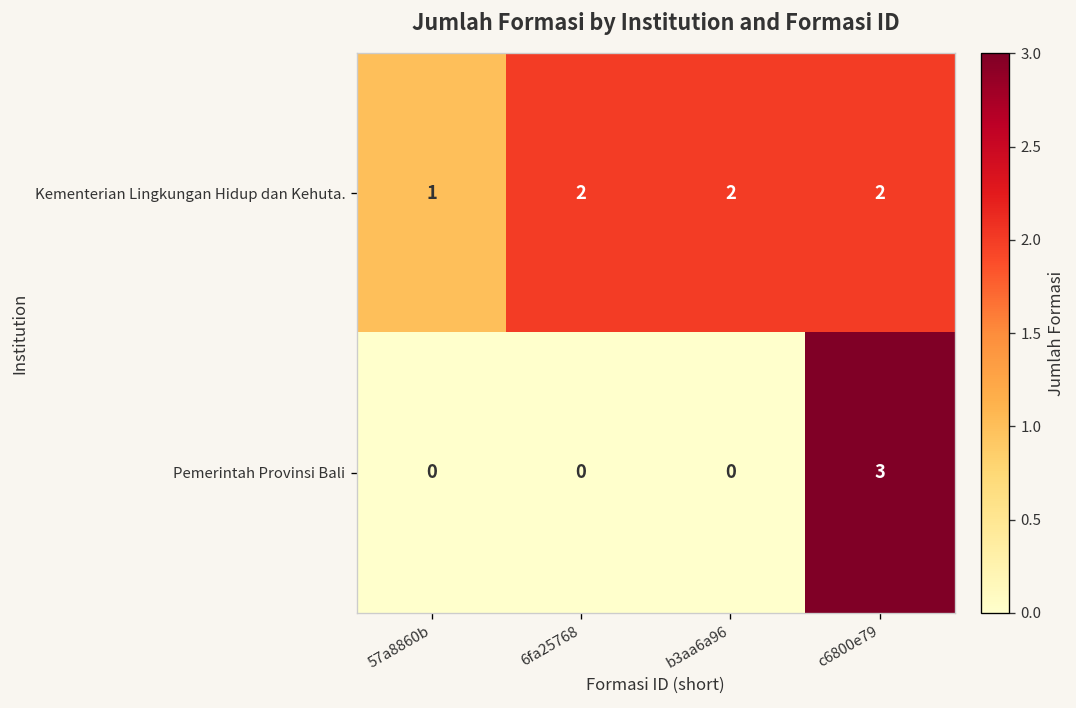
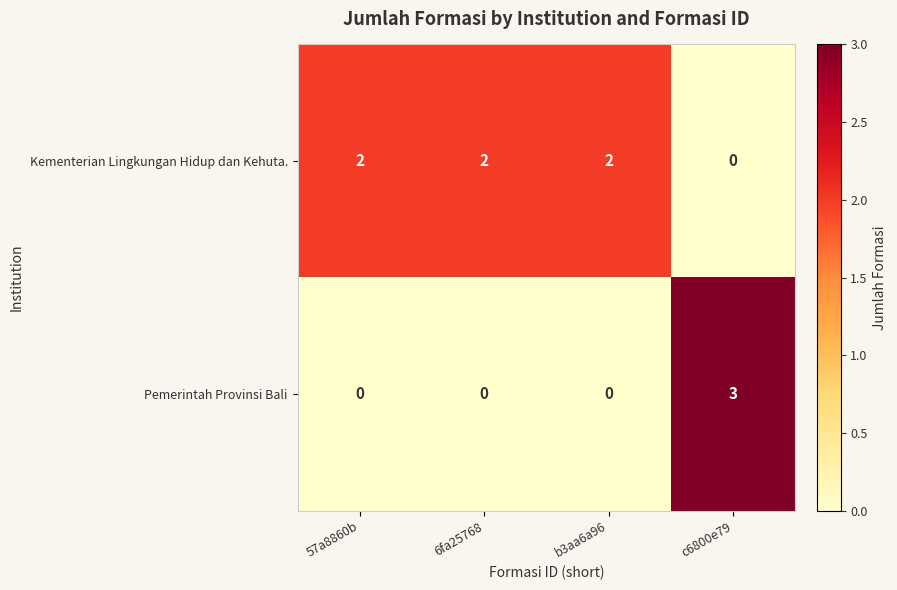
  {
    "Kementerian Lingkungan Hidup dan Kehuta.": {
-     "57a8860b": 1,
+     "57a8860b": 2,
      "6fa25768": 2,
      "b3aa6a96": 2,
-     "c6800e79": 2
+     "c6800e79": 0
    },
    "Pemerintah Provinsi Bali": {
      "57a8860b": 0,
      "6fa25768": 0,
      "b3aa6a96": 0,
      "c6800e79": 3
    }
  }
